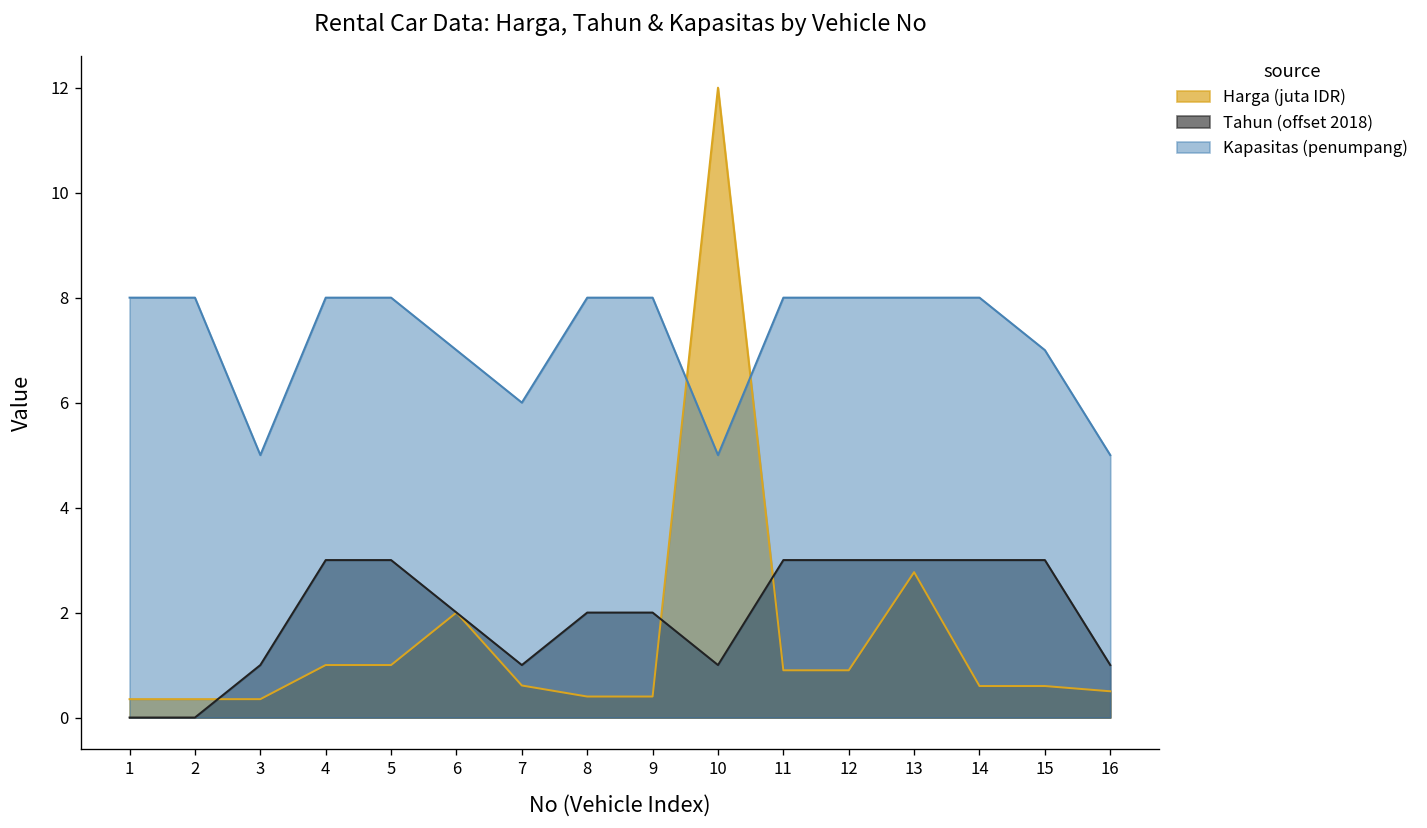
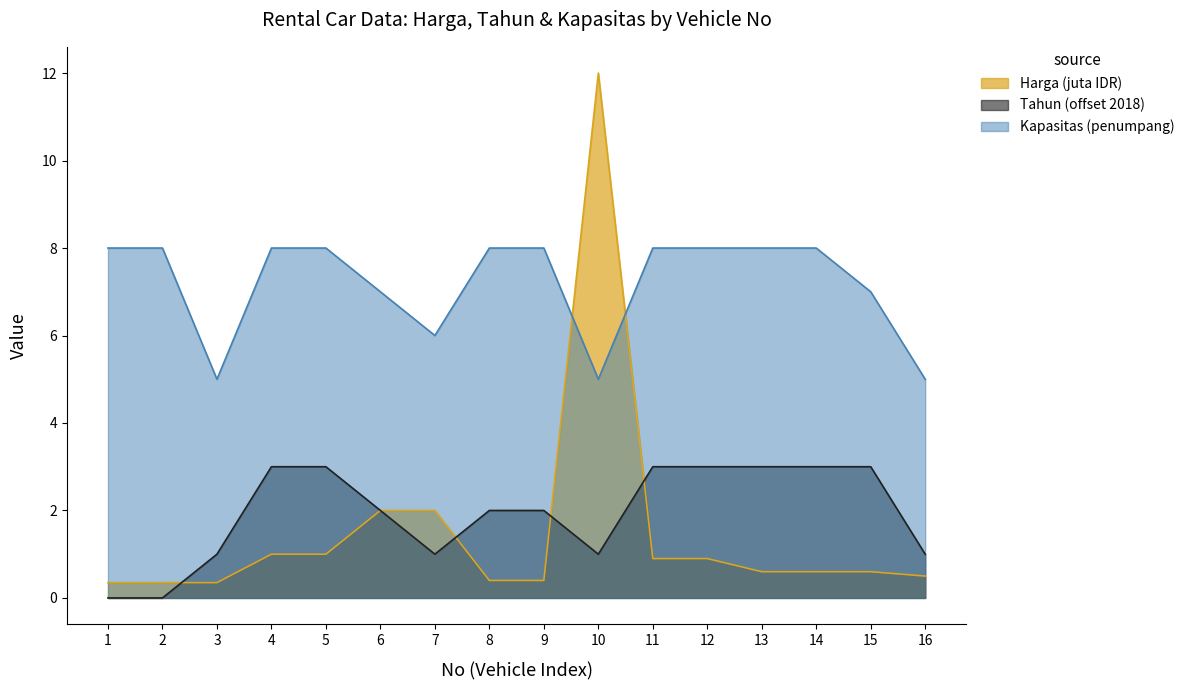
  {
    "Harga (juta IDR)": {
      "1": 0.4,
      "2": 0.4,
      "3": 0.4,
      "4": 1.0,
      "5": 1.0,
-     "7": 0.6,
+     "7": 2.0,
      "8": 0.4,
      "9": 0.4,
      "10": 12.0,
      "11": 0.9,
      "12": 0.9,
-     "13": 2.8,
+     "13": 0.6,
      "14": 0.6,
      "15": 0.6,
      "16": 0.5
    },
    "Tahun (offset 2018)": {
      "1": 0.0,
      "2": 0.0,
      "3": 1.0,
      "4": 3.0,
      "5": 3.0,
      "7": 1.0,
      "8": 2.0,
      "9": 2.0,
      "10": 1.0,
      "11": 3.0,
      "12": 3.0,
      "13": 3.0,
      "14": 3.0,
      "15": 3.0,
      "16": 1.0
    },
    "Kapasitas (penumpang)": {
      "1": 8.0,
      "2": 8.0,
      "3": 5.0,
      "4": 8.0,
      "5": 8.0,
      "6": 7.0,
      "7": 6.0,
      "8": 8.0,
      "9": 8.0,
      "10": 5.0,
      "11": 8.0,
      "12": 8.0,
      "13": 8.0,
      "14": 8.0,
      "15": 7.0,
      "16": 5.0
    }
  }
